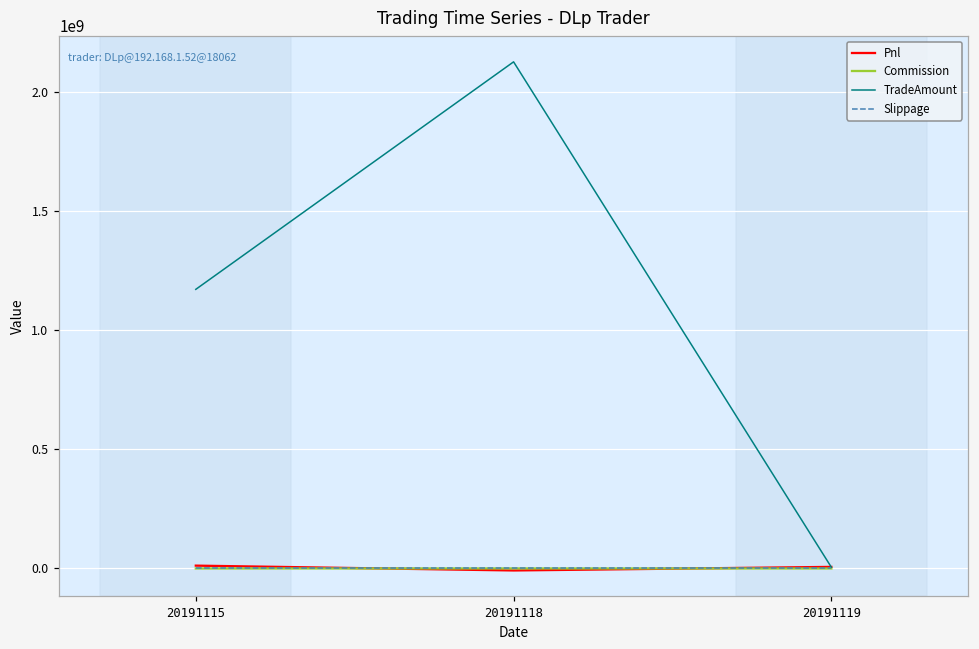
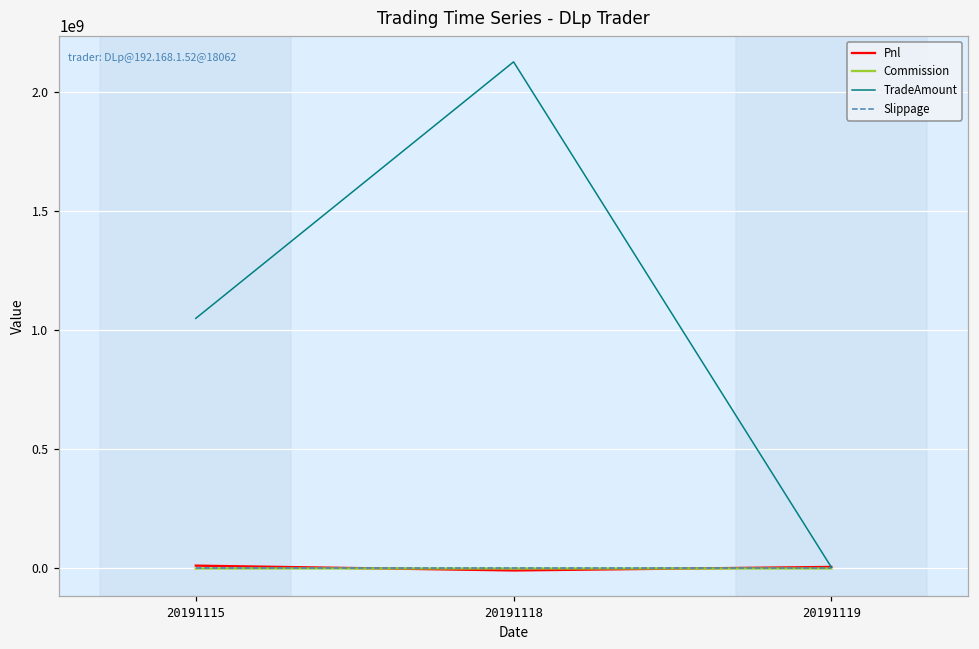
  {
    "Pnl": {
      "20191115": 10000000
    },
    "Slippage": {
      "20191115": 0
    },
    "TradeAmount": {
-     "20191115": 1170000000,
+     "20191115": 1050000000,
      "20191118": 2130000000
    }
  }
